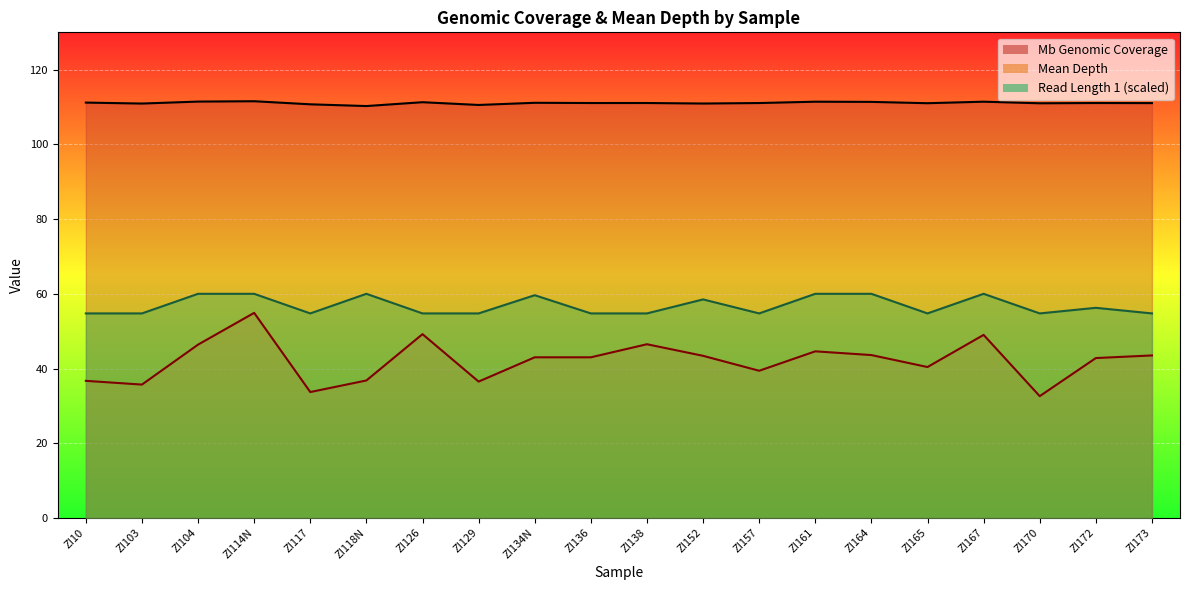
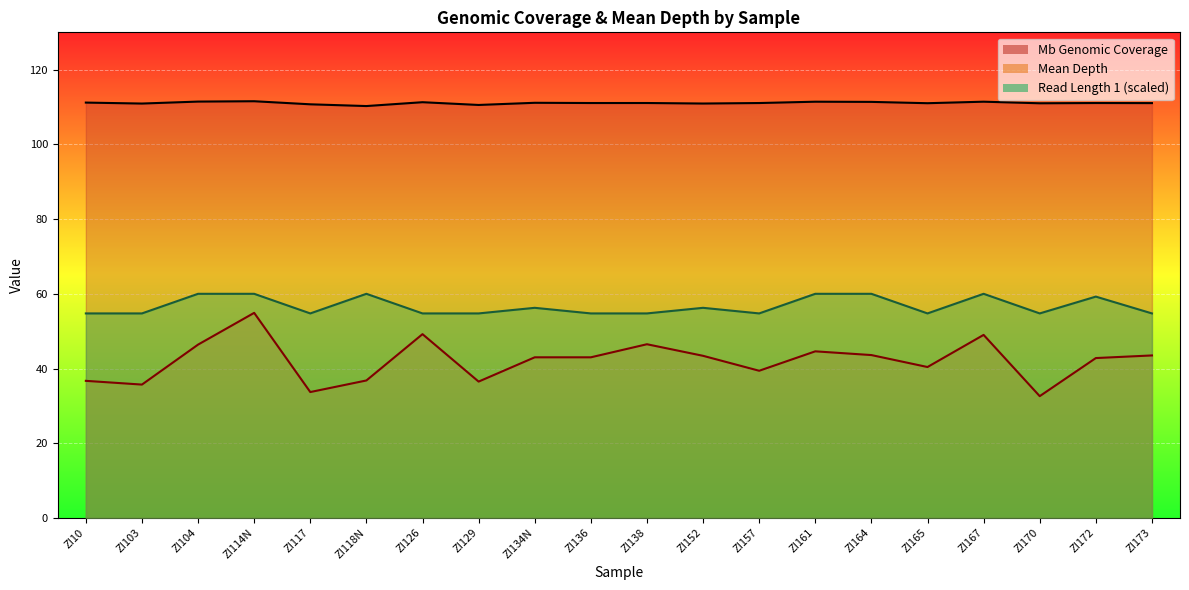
  {
    "Read Length 1 (scaled)": {
      "ZI10": 55,
      "ZI103": 55,
      "ZI104": 60,
      "ZI114N": 60,
      "ZI117": 55,
      "ZI118N": 60,
      "ZI126": 55,
      "ZI129": 55,
-     "ZI134N": 60,
+     "ZI134N": 56,
      "ZI136": 55,
      "ZI138": 55,
-     "ZI152": 59,
+     "ZI152": 56,
      "ZI157": 55,
      "ZI161": 60,
      "ZI164": 60,
      "ZI165": 55,
      "ZI167": 60,
      "ZI170": 55,
-     "ZI172": 56,
+     "ZI172": 59,
      "ZI173": 55
    }
  }
